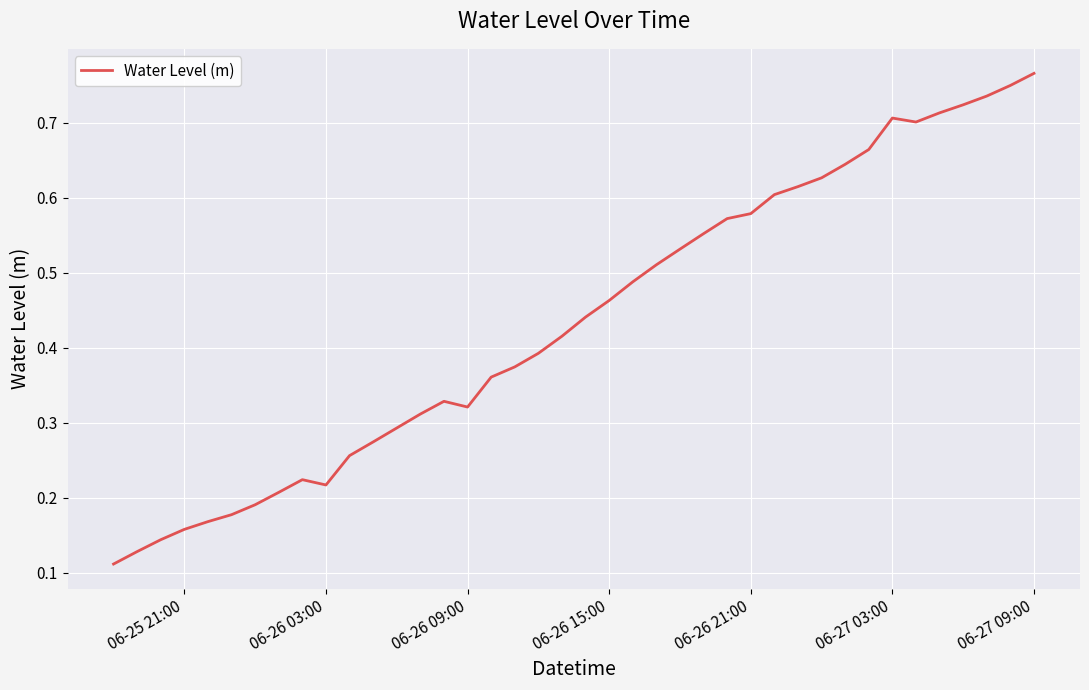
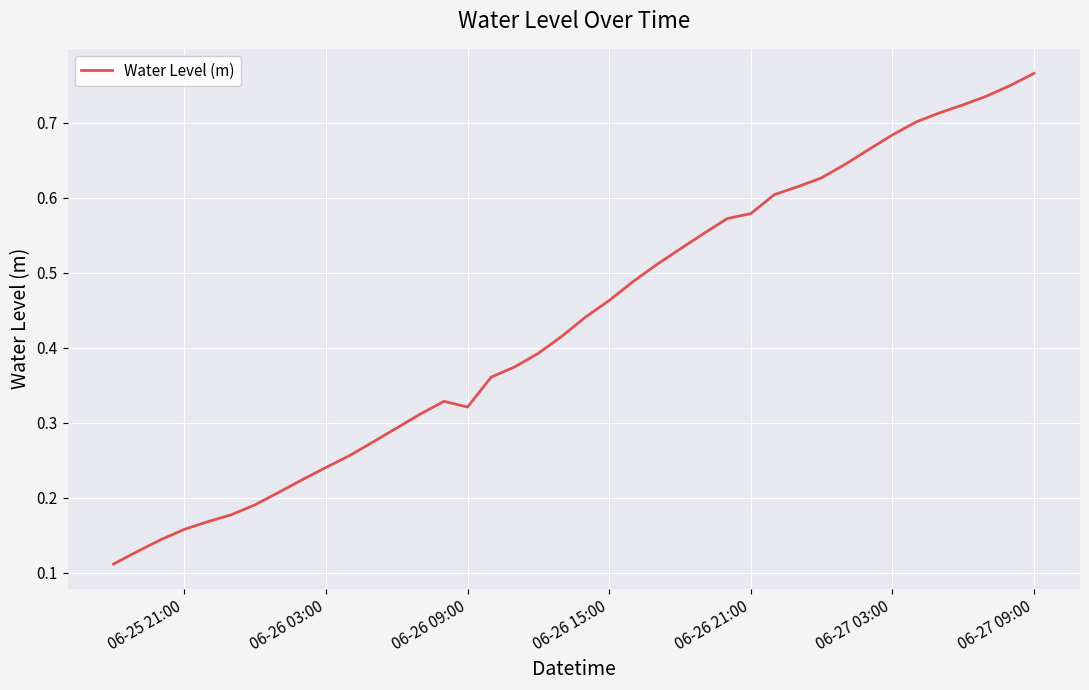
  {
    "06-25 21:00": 0.16,
-   "06-26 03:00": 0.22,
+   "06-26 03:00": 0.24,
    "06-26 09:00": 0.32,
    "06-26 15:00": 0.46,
    "06-26 21:00": 0.58,
-   "06-27 03:00": 0.71,
+   "06-27 03:00": 0.68,
    "06-27 09:00": 0.77
  }
